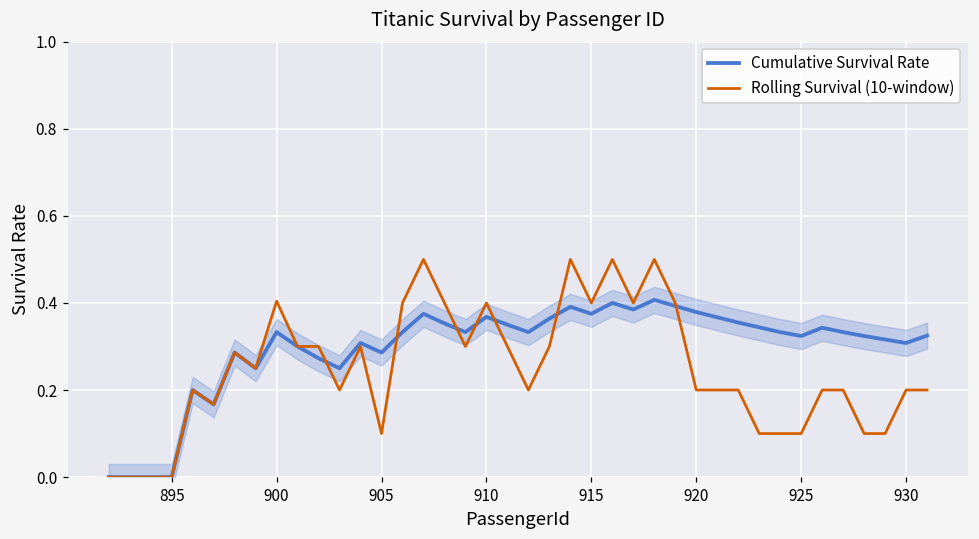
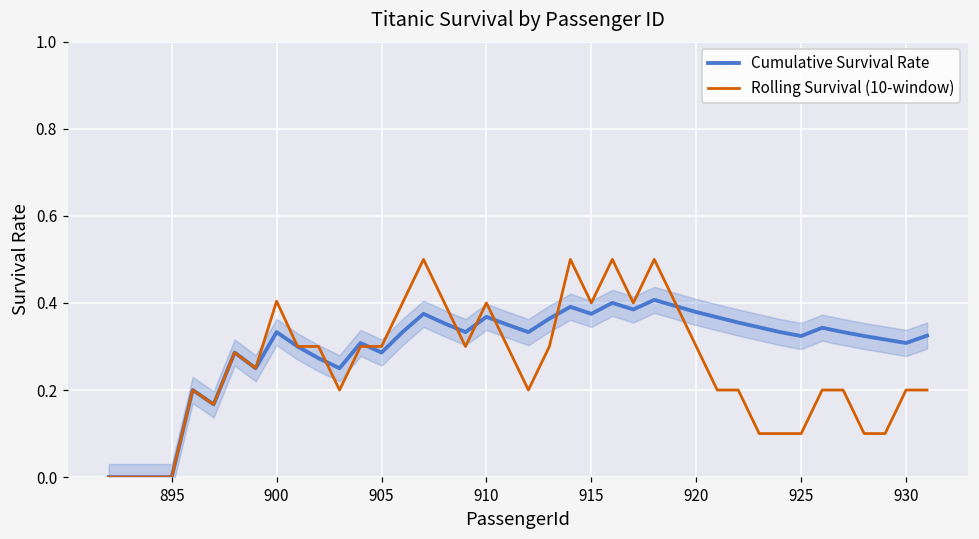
  {
    "Rolling Survival (10-window)": {
      "900": 0.4,
-     "905": 0.1,
-     "920": 0.2,
+     "905": 0.3,
+     "920": 0.3,
      "925": 0.1,
      "930": 0.2
    }
  }
